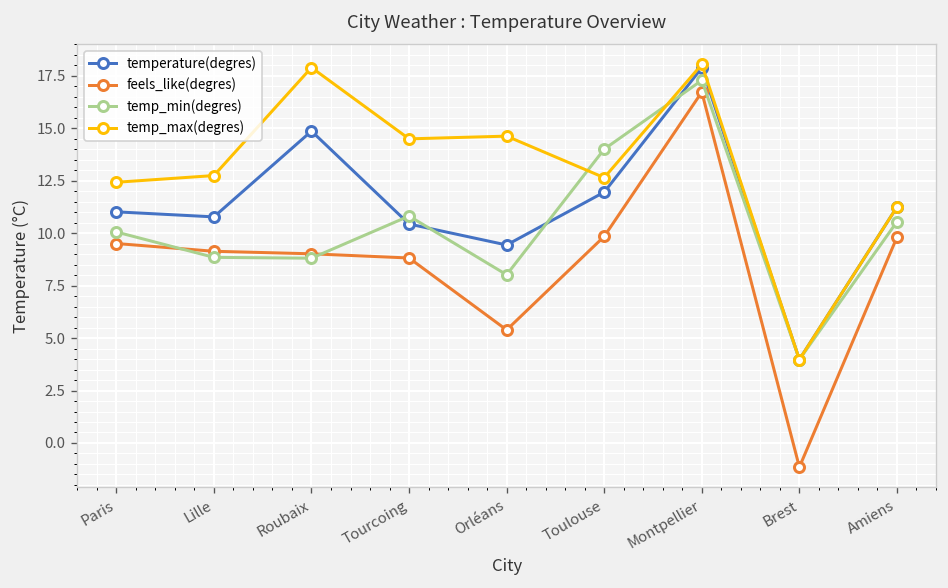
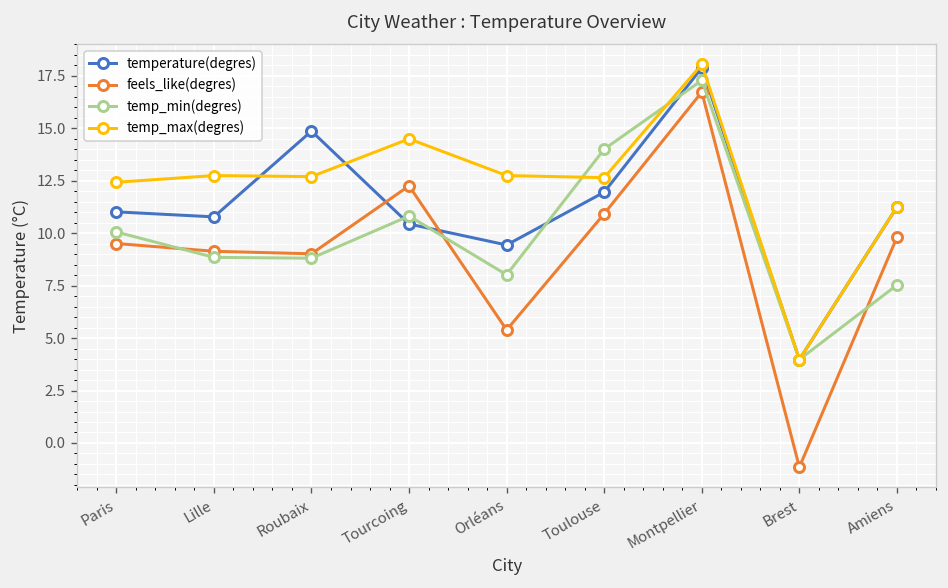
  {
    "temperature(degres)": {
      "Paris": 11.0,
      "Lille": 10.8,
      "Roubaix": 14.9,
      "Tourcoing": 10.4,
      "Orléans": 9.4,
      "Toulouse": 12.0,
      "Montpellier": 17.9
    },
    "feels_like(degres)": {
      "Paris": 9.5,
      "Lille": 9.1,
      "Roubaix": 9.0,
-     "Tourcoing": 8.8,
+     "Tourcoing": 12.3,
      "Orléans": 5.4,
-     "Toulouse": 9.9,
+     "Toulouse": 10.9,
      "Montpellier": 16.7,
      "Brest": -1.2,
      "Amiens": 9.8
    },
    "temp_min(degres)": {
      "Paris": 10.1,
      "Lille": 8.9,
      "Roubaix": 8.8,
      "Tourcoing": 10.8,
      "Orléans": 8.0,
      "Toulouse": 14.0,
      "Montpellier": 17.3,
-     "Amiens": 10.6
+     "Amiens": 7.5
    },
    "temp_max(degres)": {
      "Paris": 12.4,
      "Lille": 12.8,
-     "Roubaix": 17.9,
+     "Roubaix": 12.7,
      "Tourcoing": 14.5,
-     "Orléans": 14.6,
+     "Orléans": 12.8,
      "Toulouse": 12.7,
      "Montpellier": 18.1
    }
  }
